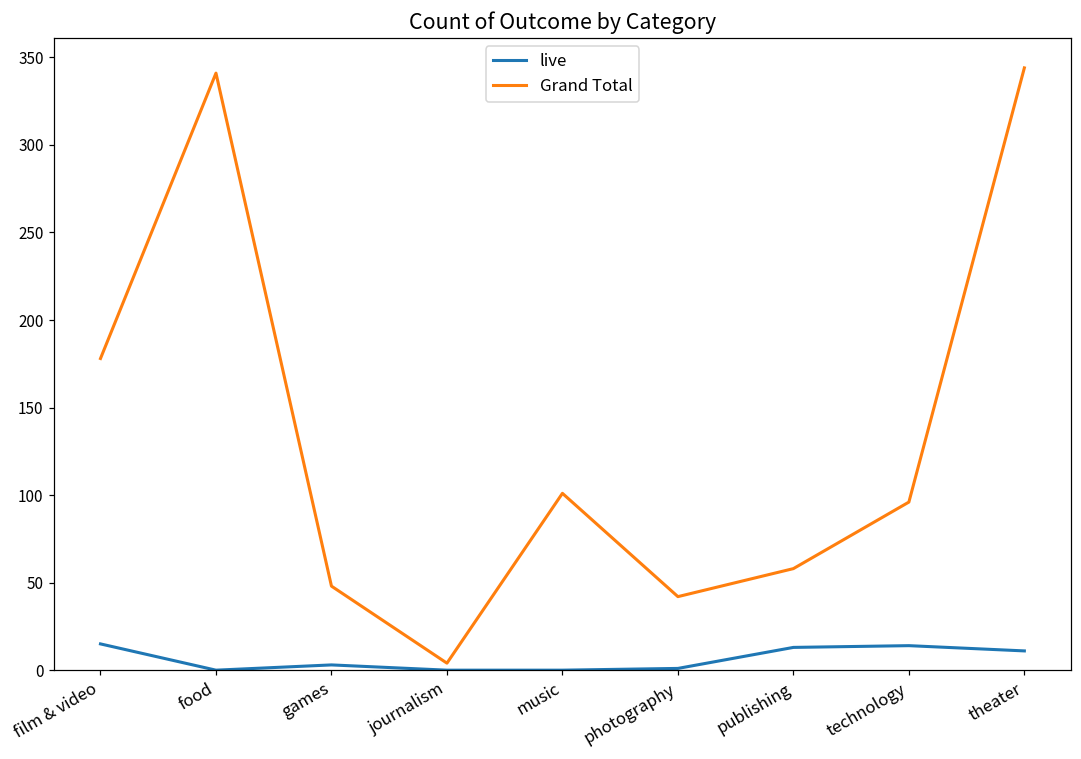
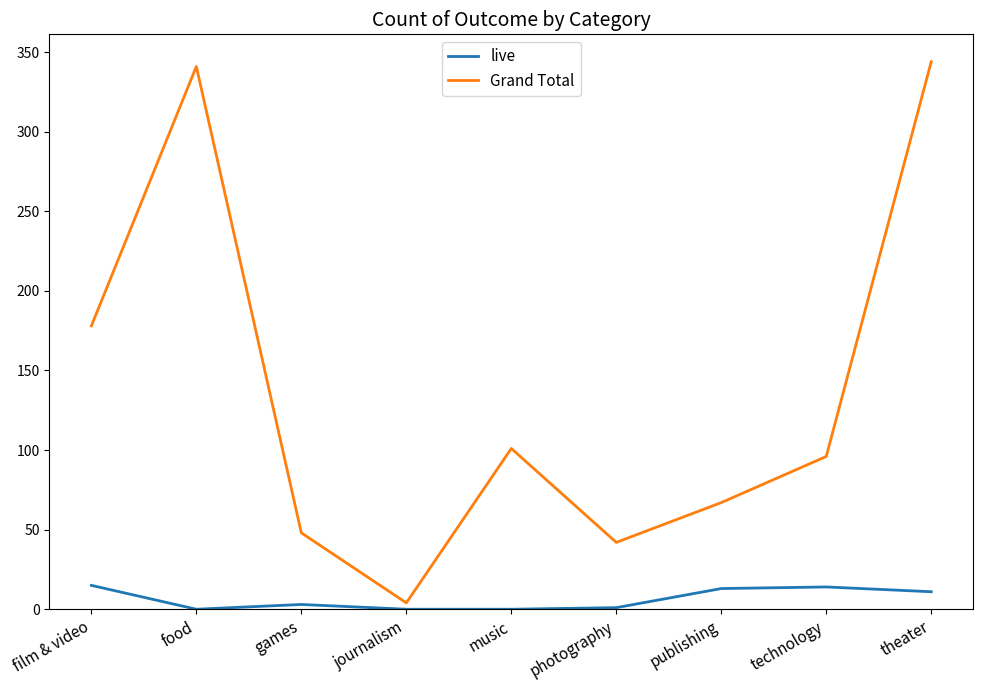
  {
    "live": {
      "film & video": 15,
      "food": 0,
      "games": 3,
      "journalism": 0,
      "music": 0,
      "photography": 1,
      "publishing": 13,
      "technology": 14,
      "theater": 11
    },
    "Grand Total": {
      "film & video": 178,
      "food": 341,
      "games": 48,
      "journalism": 4,
      "music": 101,
      "photography": 42,
-     "publishing": 58,
+     "publishing": 67,
      "technology": 96,
      "theater": 344
    }
  }
